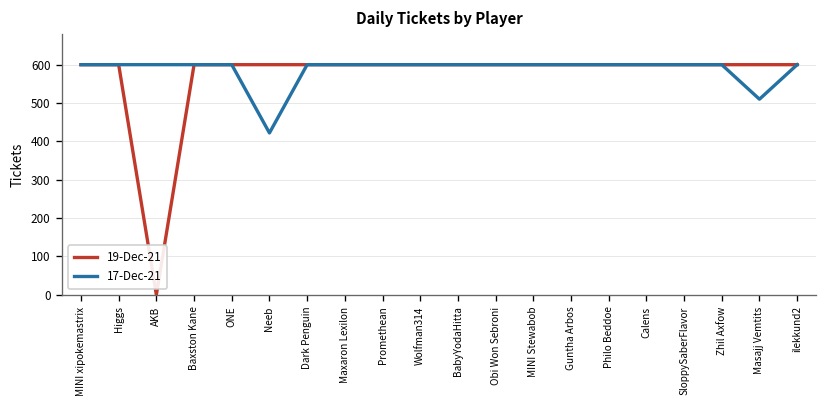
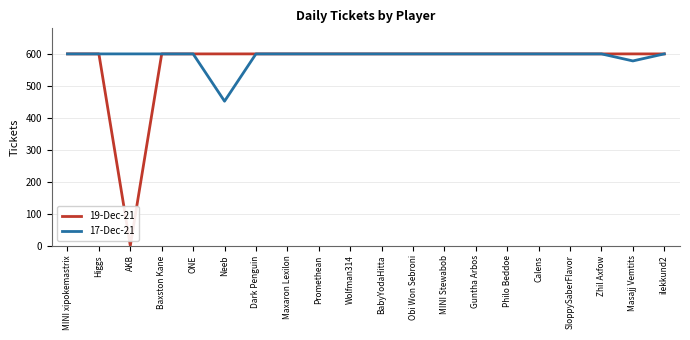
  {
    "19-Dec-21": {
      "AKB": 0,
      "Neeb": 600,
      "Masajj Vemtits": 600
    },
    "17-Dec-21": {
      "AKB": 600,
-     "Neeb": 420,
-     "Masajj Vemtits": 510
+     "Neeb": 450,
+     "Masajj Vemtits": 580
    }
  }
